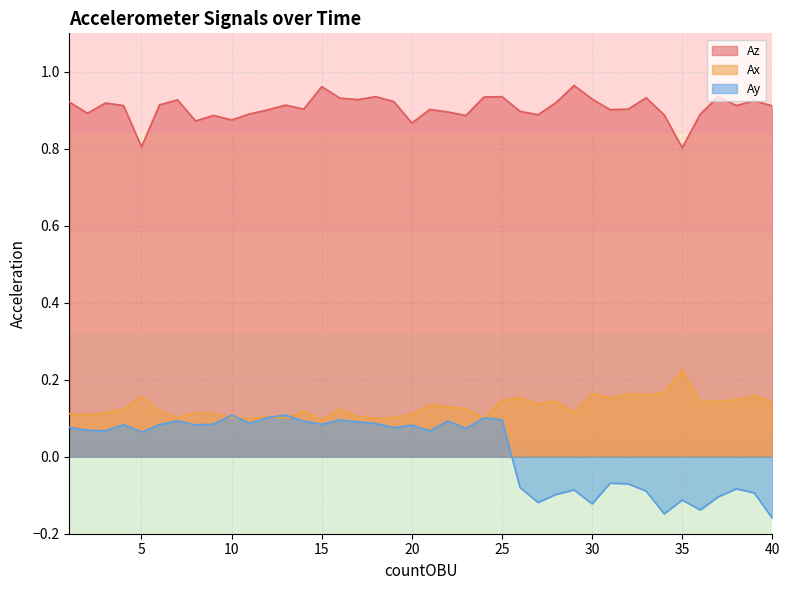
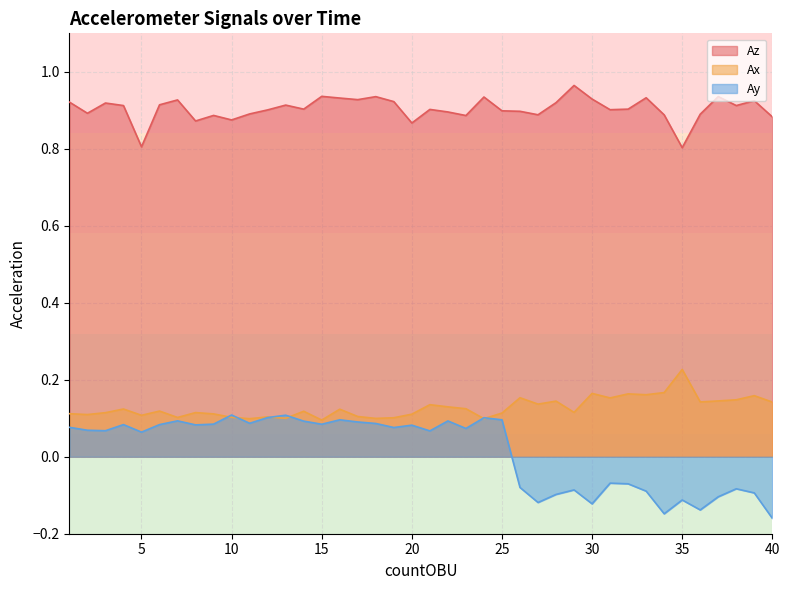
  {
    "Az": {
      "5": 0.81,
      "10": 0.88,
-     "15": 0.96,
+     "15": 0.94,
      "20": 0.87,
-     "25": 0.94,
+     "25": 0.90,
      "30": 0.93,
      "35": 0.80,
-     "40": 0.91
+     "40": 0.88
    },
    "Ax": {
-     "5": 0.16,
+     "5": 0.11,
      "15": 0.10,
      "20": 0.11,
-     "25": 0.15,
+     "25": 0.11,
      "30": 0.16,
      "35": 0.23,
      "40": 0.14
    }
  }
